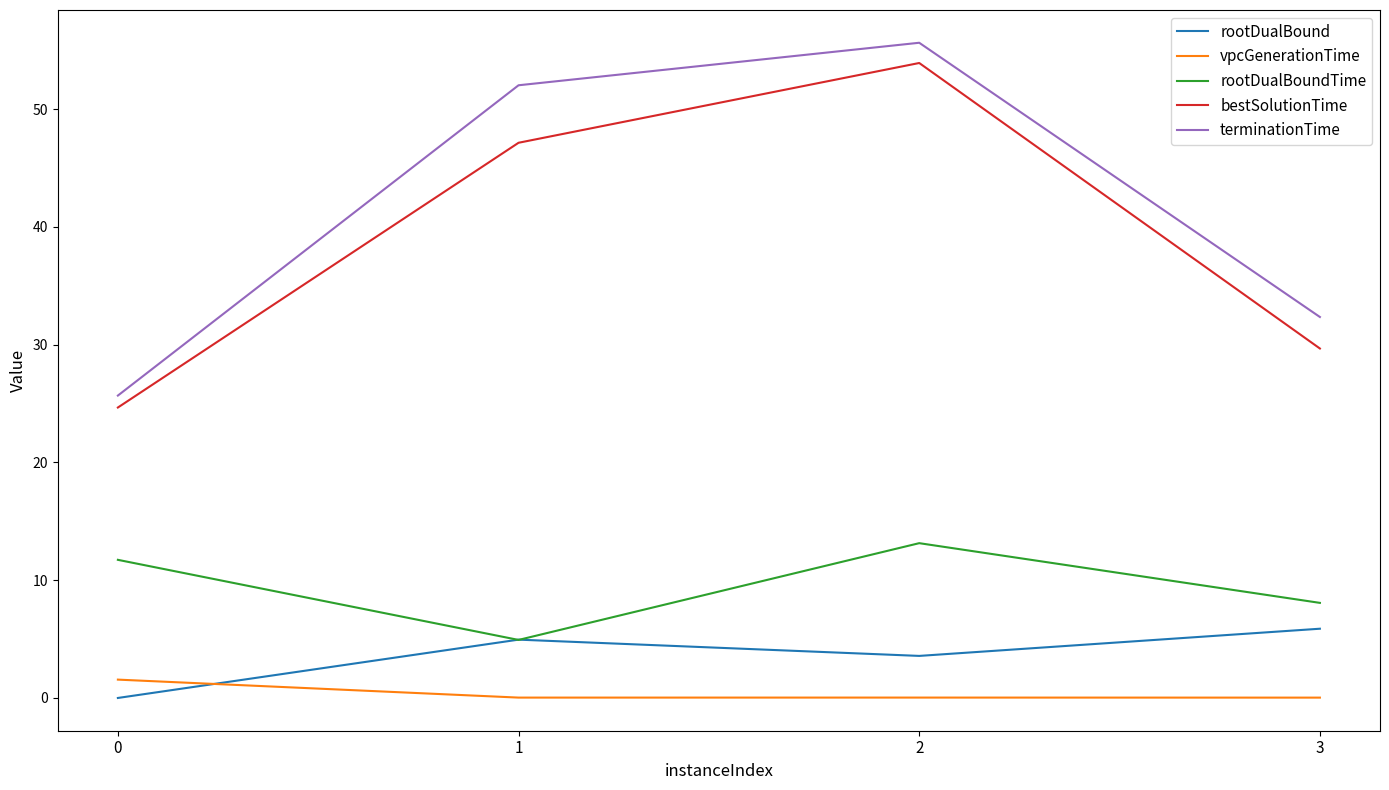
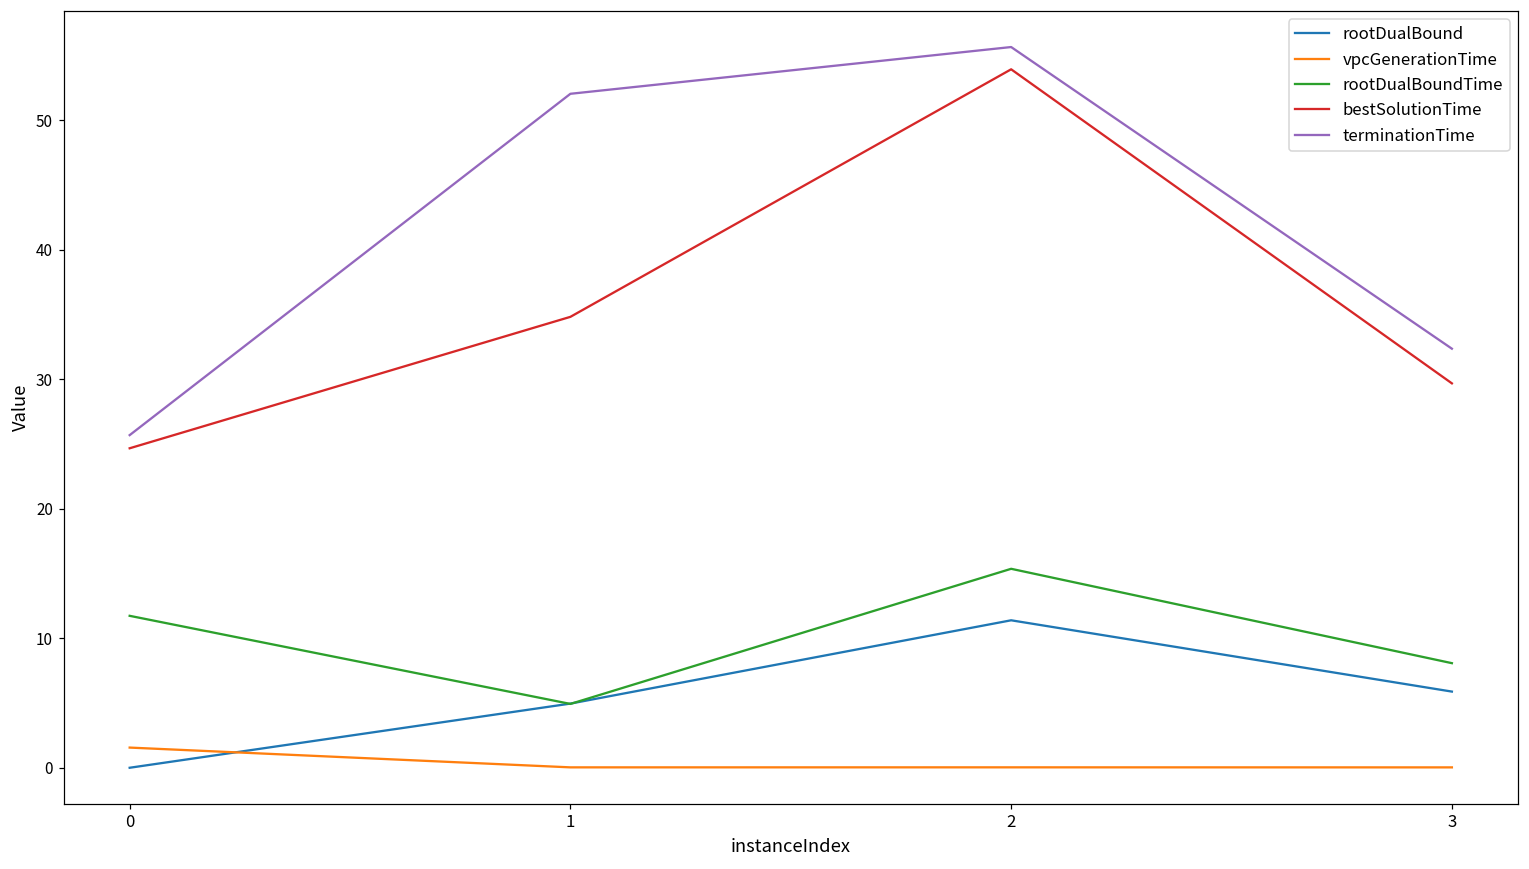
  {
    "rootDualBound": {
      "0": 0.0,
-     "2": 3.6,
+     "2": 11.4,
      "3": 5.9
    },
    "vpcGenerationTime": {
      "0": 1.6,
      "1": 0.0,
      "2": 0.0,
      "3": 0.0
    },
    "rootDualBoundTime": {
      "0": 11.7,
-     "2": 13.1,
+     "2": 15.4,
      "3": 8.1
    },
    "bestSolutionTime": {
      "0": 24.7,
-     "1": 47.1,
+     "1": 34.8,
      "2": 53.9,
      "3": 29.7
    },
    "terminationTime": {
      "0": 25.7,
      "1": 52.0,
      "2": 55.6,
      "3": 32.4
    }
  }
